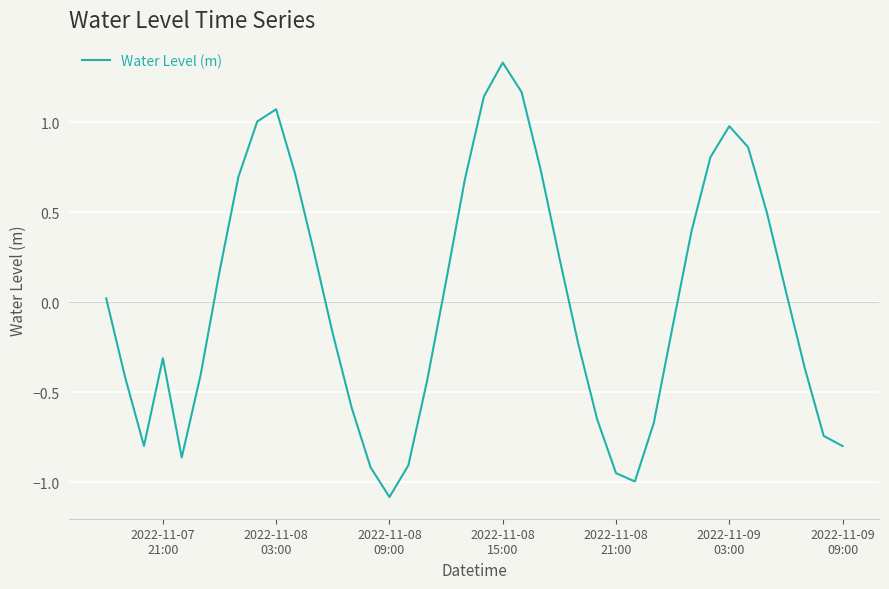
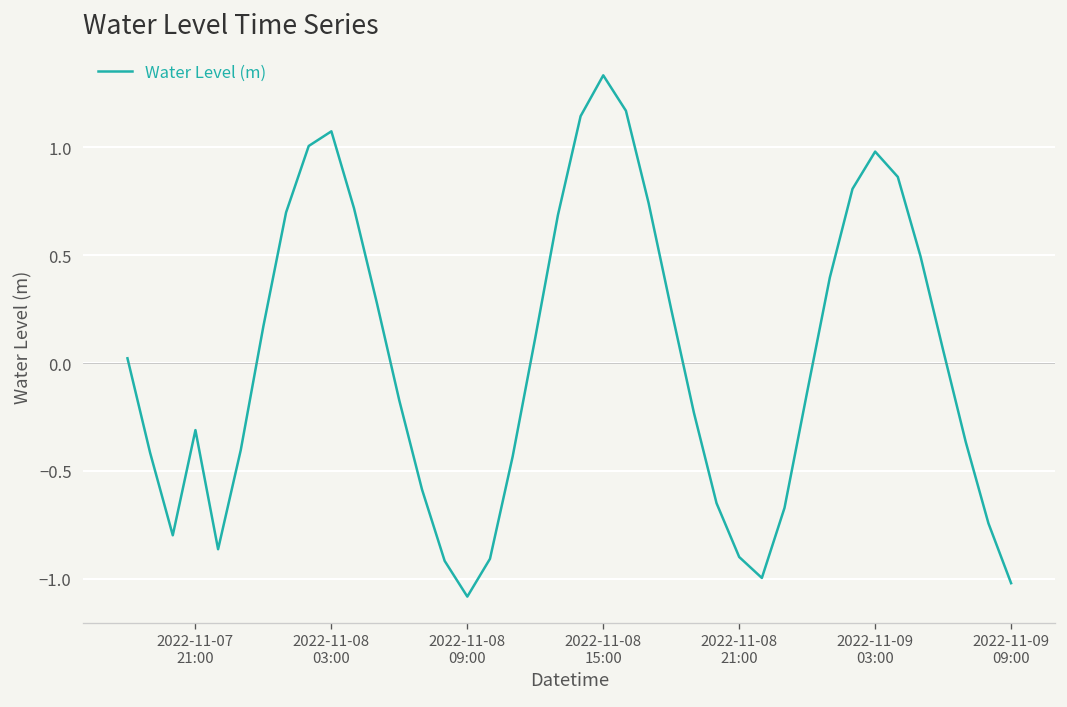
  {
    "2022-11-07 21:00": -0.31,
    "2022-11-08 03:00": 1.07,
    "2022-11-08 09:00": -1.08,
    "2022-11-08 15:00": 1.33,
-   "2022-11-08 21:00": -0.95,
+   "2022-11-08 21:00": -0.90,
    "2022-11-09 03:00": 0.98,
-   "2022-11-09 09:00": -0.80
+   "2022-11-09 09:00": -1.02
  }
